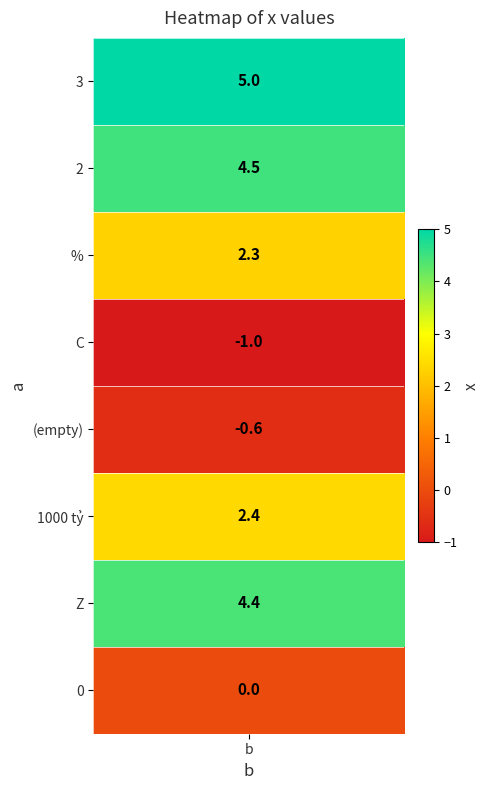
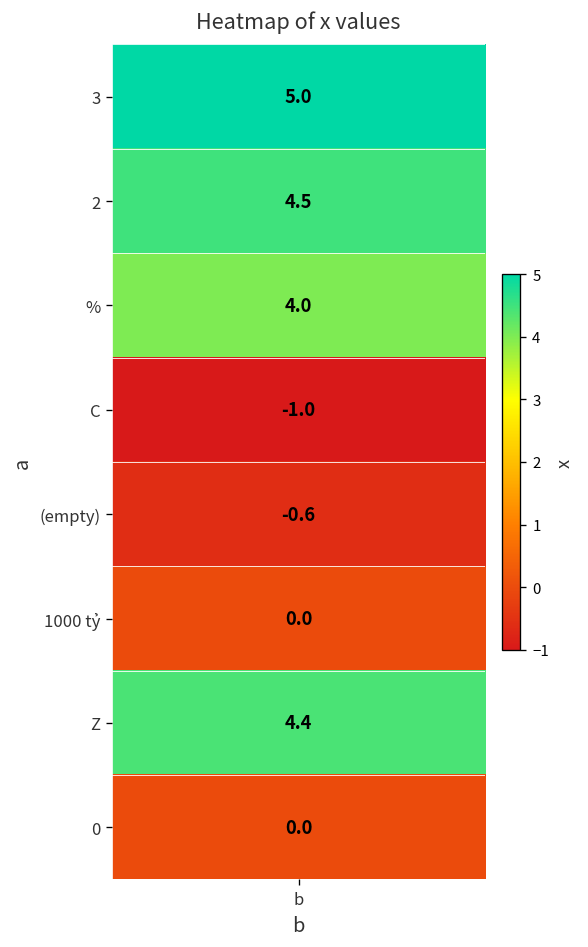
  {
    "3": {
      "b": 5.0
    },
    "2": {
      "b": 4.5
    },
    "%": {
-     "b": 2.3
+     "b": 4.0
    },
    "C": {
      "b": -1.0
    },
    "(empty)": {
      "b": -0.6
    },
    "1000 tỷ": {
-     "b": 2.4
+     "b": 0.0
    },
    "Z": {
      "b": 4.4
    },
    "0": {
      "b": 0.0
    }
  }
